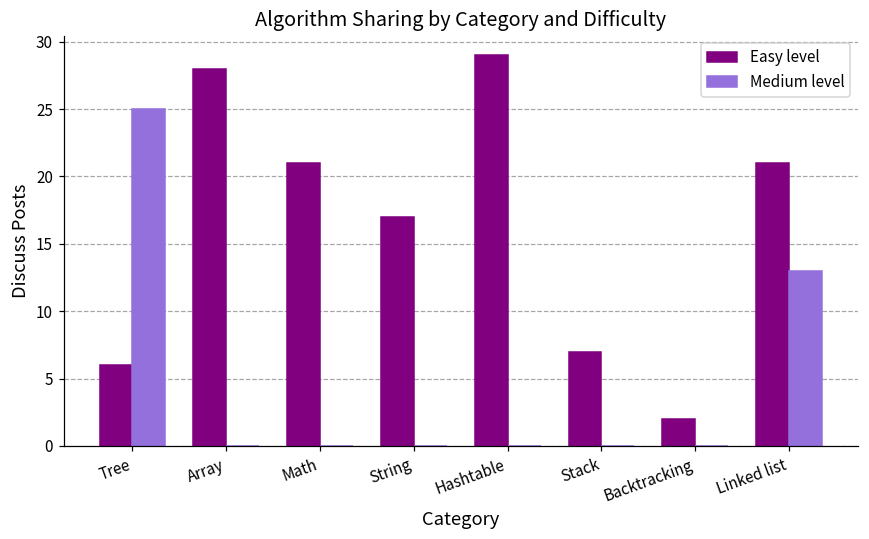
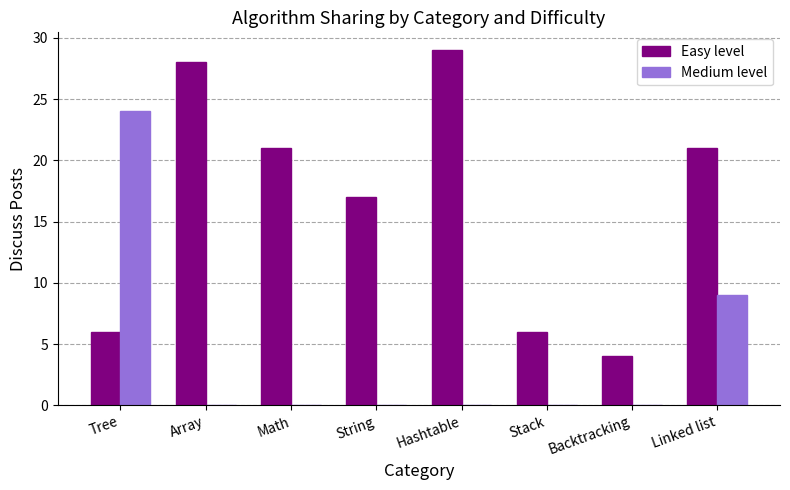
  {
    "Easy level": {
      "Tree": 6,
      "Array": 28,
      "Math": 21,
      "String": 17,
      "Hashtable": 29,
-     "Stack": 7,
-     "Backtracking": 2,
+     "Stack": 6,
+     "Backtracking": 4,
      "Linked list": 21
    },
    "Medium level": {
-     "Tree": 25,
+     "Tree": 24,
      "Array": 0,
      "Math": 0,
      "String": 0,
      "Hashtable": 0,
      "Stack": 0,
      "Backtracking": 0,
-     "Linked list": 13
+     "Linked list": 9
    }
  }
